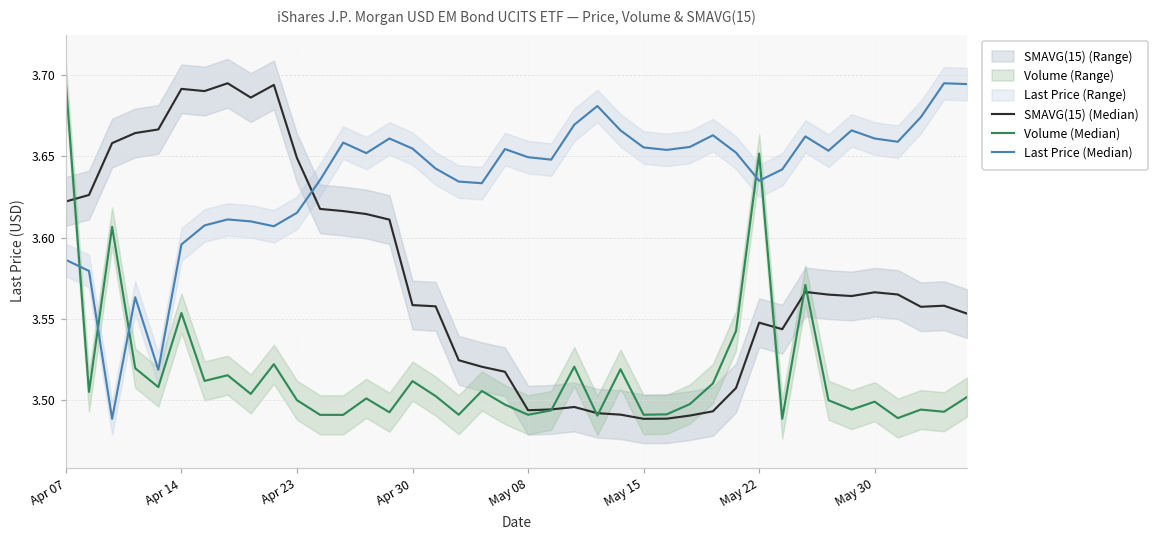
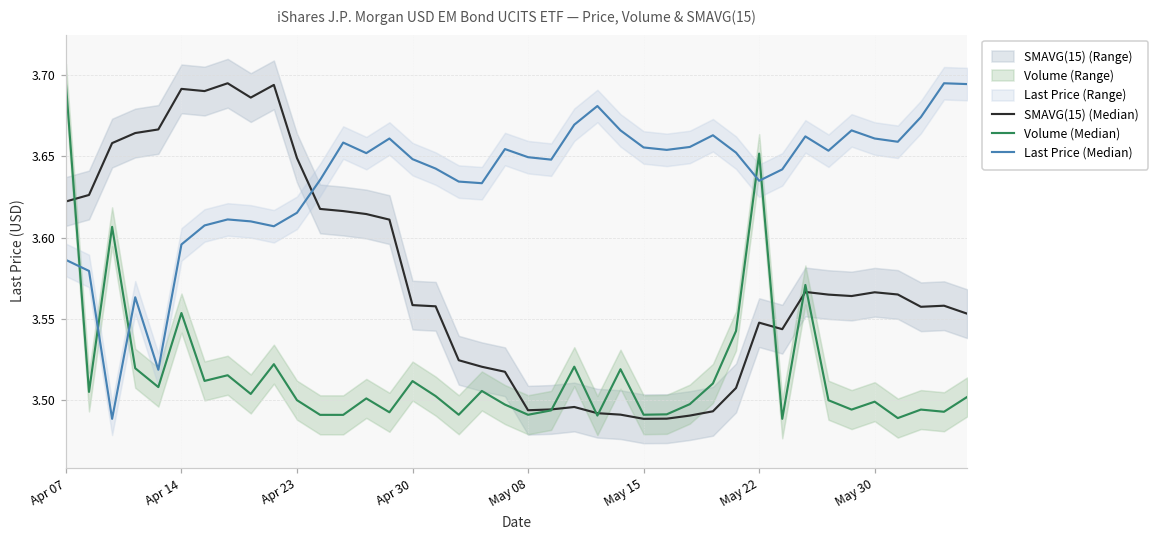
  {
    "SMAVG(15) (Median)": {
      "Apr 07": 3.622,
      "Apr 14": 3.692,
      "Apr 23": 3.649,
      "Apr 30": 3.558,
      "May 08": 3.494,
      "May 15": 3.489,
      "May 22": 3.548,
      "May 30": 3.566
    },
    "Volume (Median)": {
      "Apr 07": 3.695,
      "Apr 14": 3.554,
      "Apr 23": 3.500,
      "Apr 30": 3.512,
      "May 08": 3.491,
      "May 15": 3.491,
      "May 22": 3.652,
      "May 30": 3.499
    },
    "Last Price (Median)": {
      "Apr 07": 3.586,
      "Apr 14": 3.596,
      "Apr 23": 3.615,
-     "Apr 30": 3.655,
+     "Apr 30": 3.648,
      "May 08": 3.650,
      "May 15": 3.656,
      "May 22": 3.635,
      "May 30": 3.661
    }
  }
